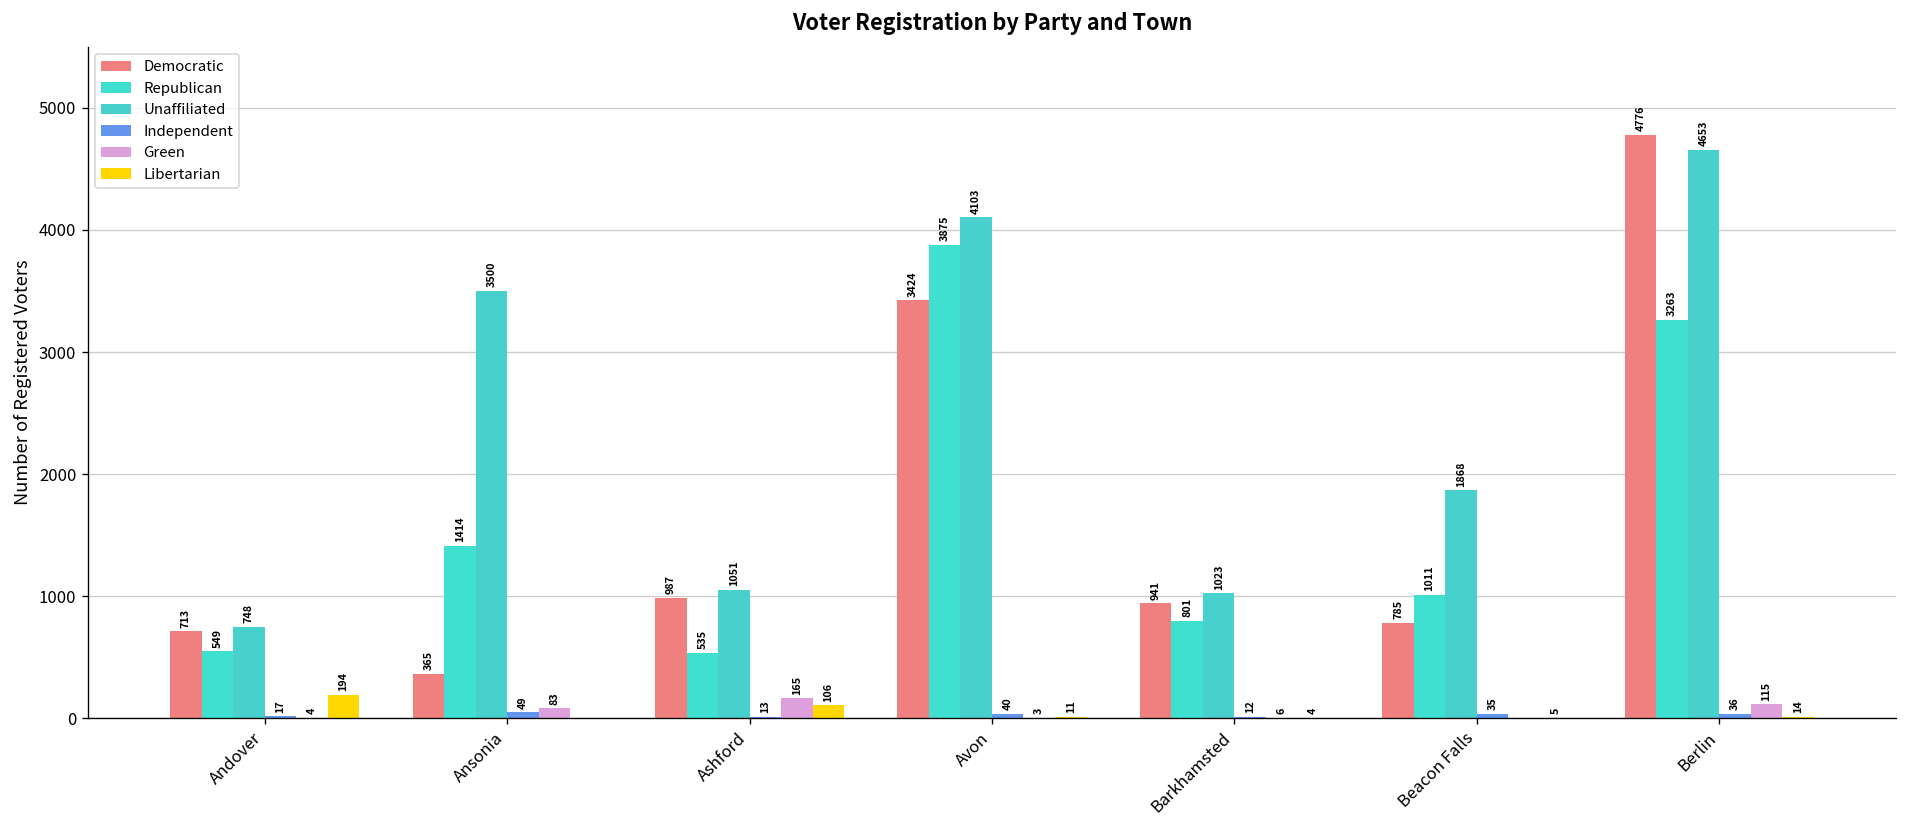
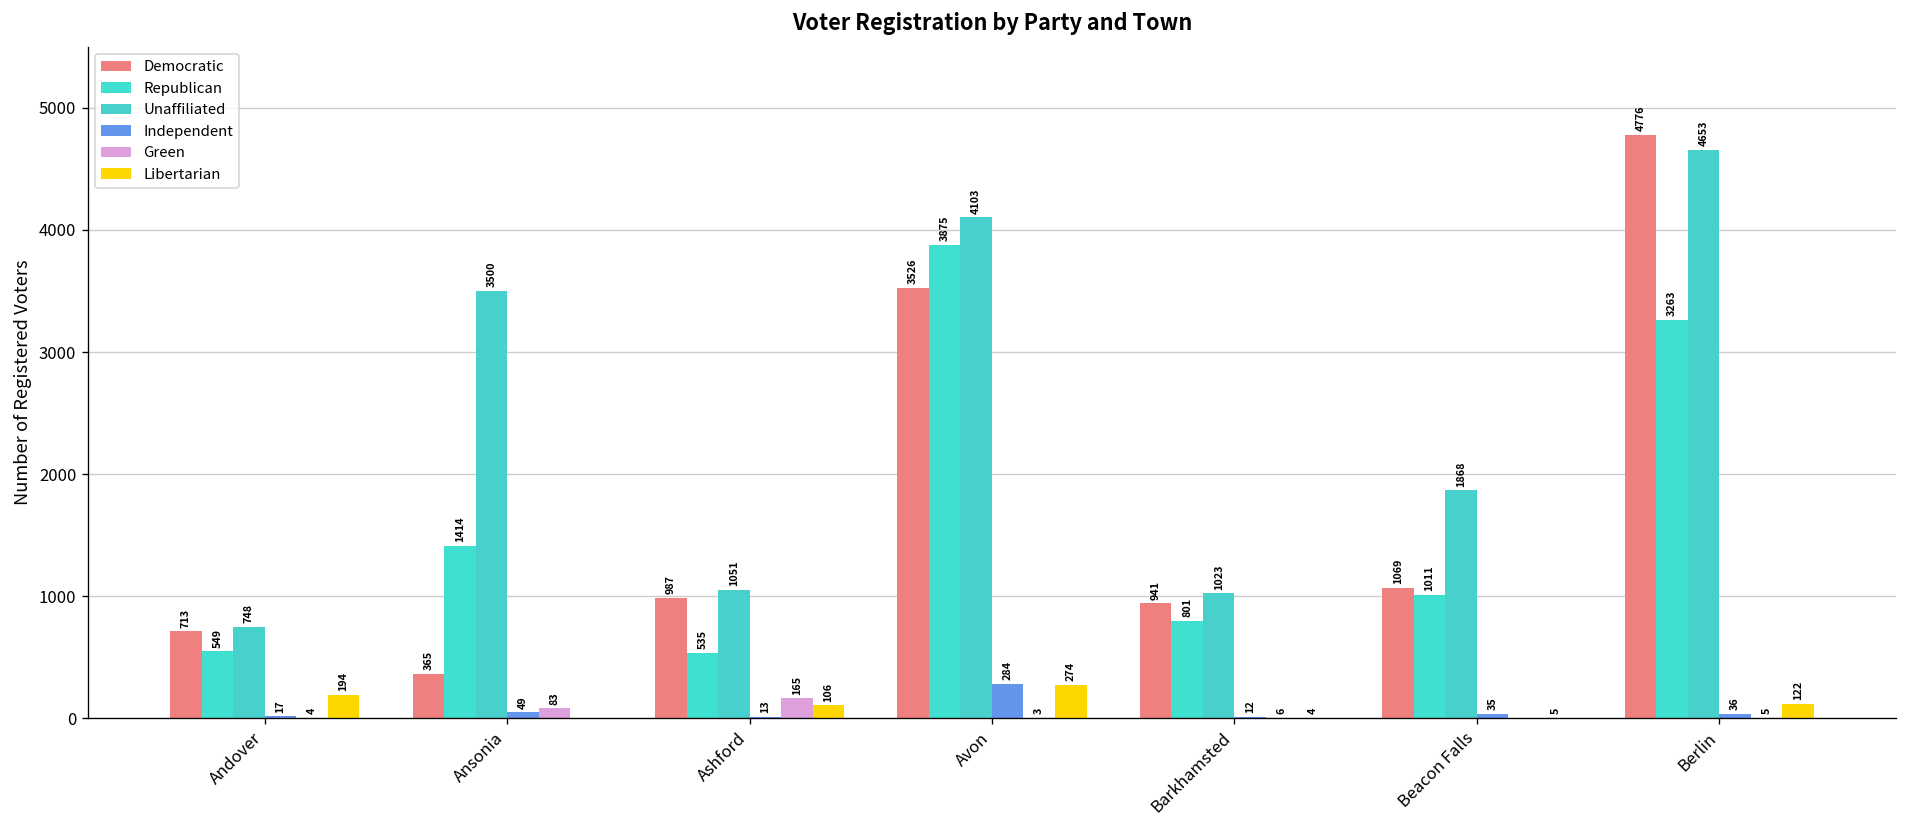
  {
    "Democratic": {
      "Andover": 713,
      "Ansonia": 365,
      "Ashford": 987,
-     "Avon": 3424,
+     "Avon": 3526,
      "Barkhamsted": 941,
-     "Beacon Falls": 785,
+     "Beacon Falls": 1069,
      "Berlin": 4776
    },
    "Independent": {
      "Andover": 17,
      "Ansonia": 49,
      "Ashford": 13,
-     "Avon": 40,
+     "Avon": 284,
      "Barkhamsted": 12,
      "Beacon Falls": 35,
      "Berlin": 36
    },
    "Green": {
      "Andover": 4,
      "Ansonia": 83,
      "Ashford": 165,
      "Avon": 3,
      "Barkhamsted": 6,
-     "Berlin": 115
+     "Berlin": 5
    },
    "Libertarian": {
      "Andover": 194,
      "Ashford": 106,
-     "Avon": 11,
+     "Avon": 274,
      "Barkhamsted": 4,
      "Beacon Falls": 5,
-     "Berlin": 14
+     "Berlin": 122
    }
  }
